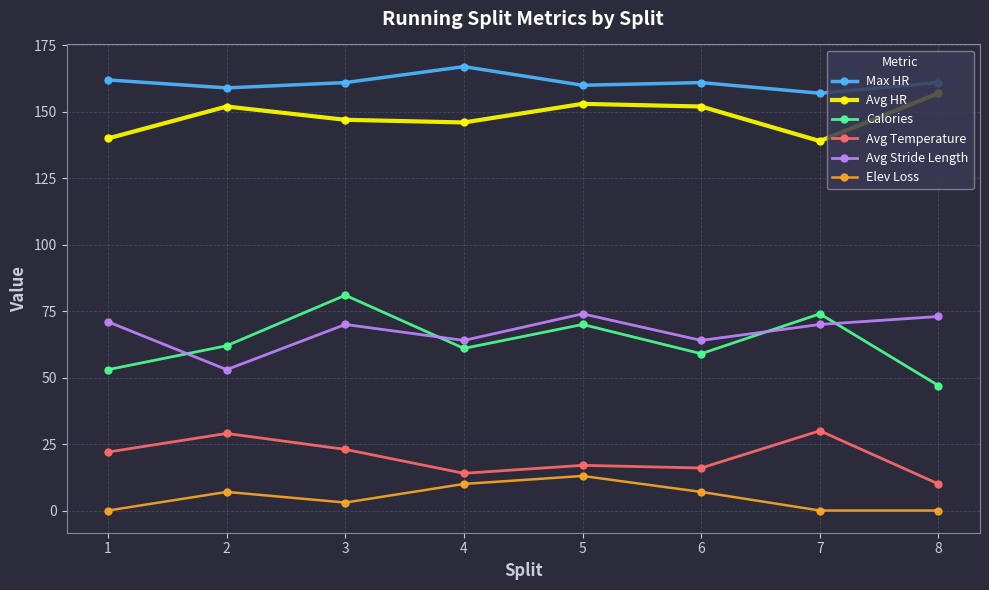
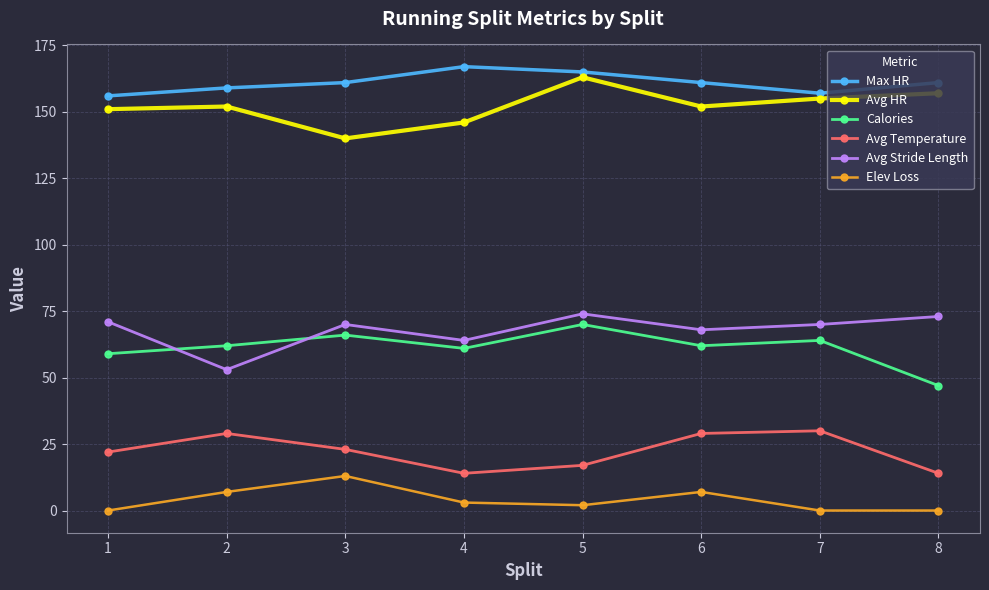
  {
    "Max HR": {
-     "1": 162,
+     "1": 156,
      "2": 159,
      "3": 161,
      "4": 167,
-     "5": 160,
+     "5": 165,
      "6": 161,
      "7": 157
    },
    "Avg HR": {
-     "1": 140,
+     "1": 151,
      "2": 152,
-     "3": 147,
+     "3": 140,
      "4": 146,
-     "5": 153,
+     "5": 163,
      "6": 152,
-     "7": 139
+     "7": 155
    },
    "Calories": {
-     "1": 53,
+     "1": 59,
      "2": 62,
-     "3": 81,
+     "3": 66,
      "4": 61,
      "5": 70,
-     "6": 59,
-     "7": 74,
+     "6": 62,
+     "7": 64,
      "8": 47
    },
    "Avg Temperature": {
      "1": 22,
      "2": 29,
      "3": 23,
      "4": 14,
      "5": 17,
-     "6": 16,
+     "6": 29,
      "7": 30,
-     "8": 10
+     "8": 14
    },
    "Avg Stride Length": {
      "1": 71,
      "2": 53,
      "3": 70,
      "4": 64,
      "5": 74,
-     "6": 64,
+     "6": 68,
      "7": 70,
      "8": 73
    },
    "Elev Loss": {
      "1": 0,
      "2": 7,
-     "3": 3,
-     "4": 10,
-     "5": 13,
+     "3": 13,
+     "4": 3,
+     "5": 2,
      "6": 7,
      "7": 0,
      "8": 0
    }
  }
